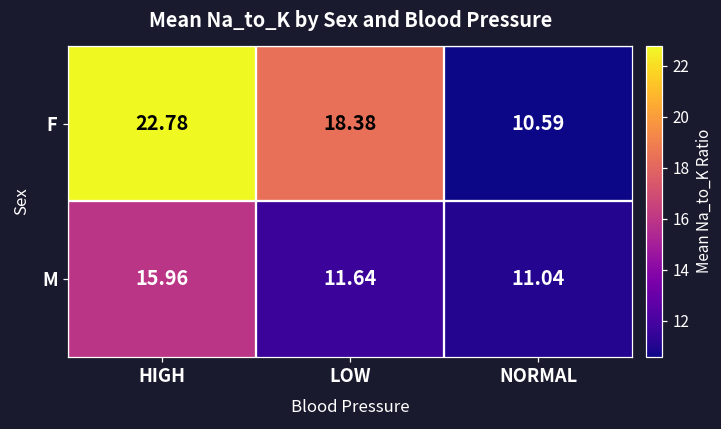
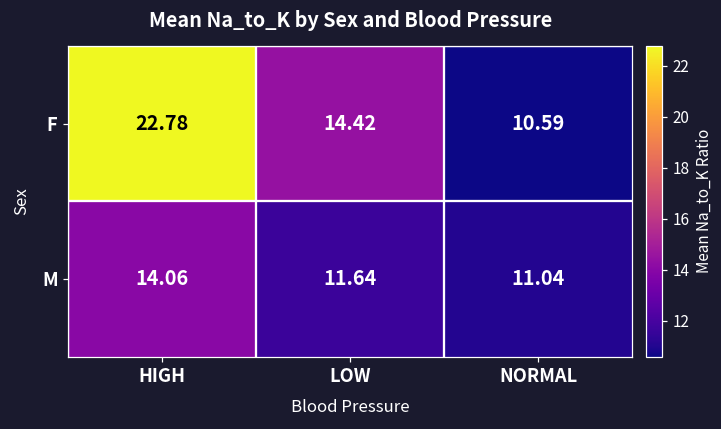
  {
    "F": {
      "HIGH": 22.78,
-     "LOW": 18.38,
+     "LOW": 14.42,
      "NORMAL": 10.59
    },
    "M": {
-     "HIGH": 15.96,
+     "HIGH": 14.06,
      "LOW": 11.64,
      "NORMAL": 11.04
    }
  }
